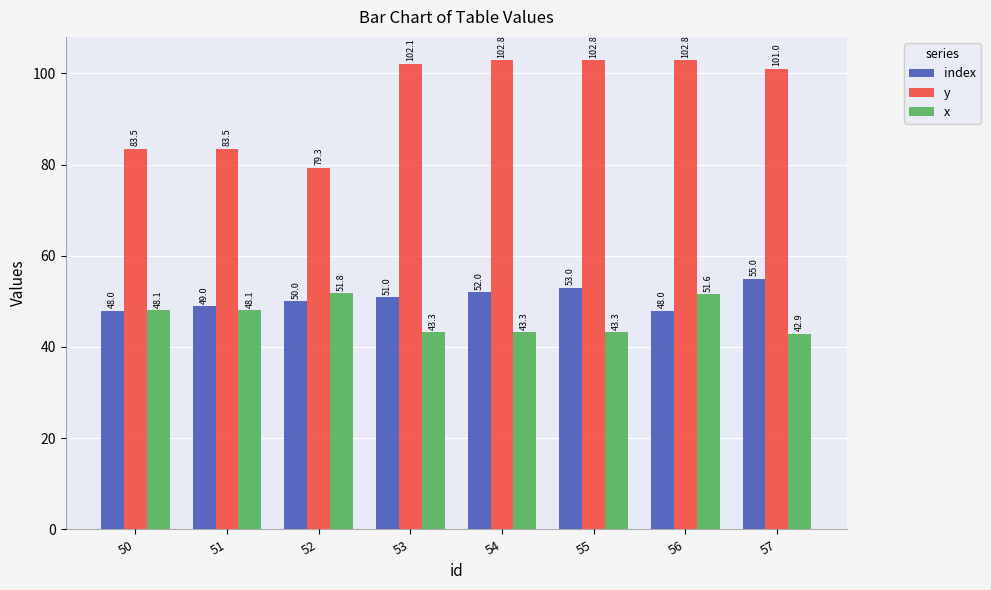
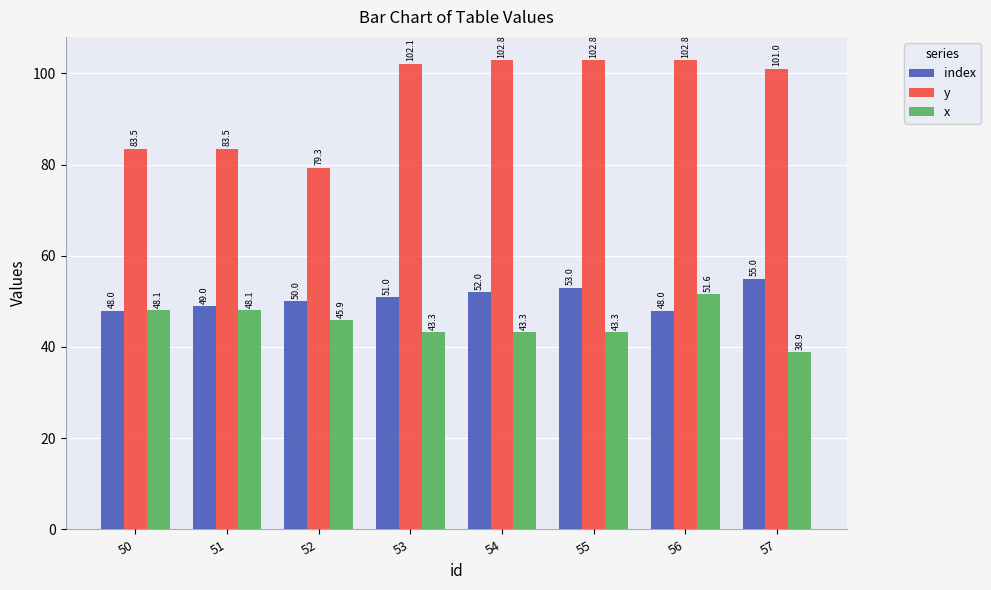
  {
    "index": {
      "50": 48.0,
      "51": 49.0,
      "52": 50.0,
      "53": 51.0,
      "54": 52.0,
      "55": 53.0,
      "56": 48.0,
      "57": 55.0
    },
    "y": {
      "50": 83.5,
      "51": 83.5,
      "52": 79.3,
      "53": 102.1,
      "54": 102.8,
      "55": 102.8,
      "56": 102.8,
      "57": 101.0
    },
    "x": {
      "50": 48.1,
      "51": 48.1,
-     "52": 51.8,
+     "52": 45.9,
      "53": 43.3,
      "54": 43.3,
      "55": 43.3,
      "56": 51.6,
-     "57": 42.9
+     "57": 38.9
    }
  }
